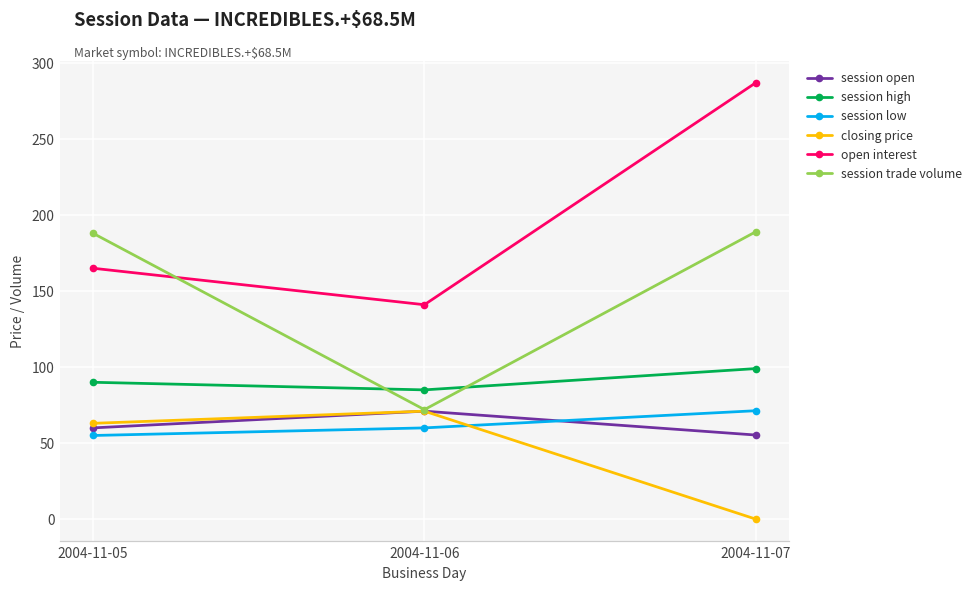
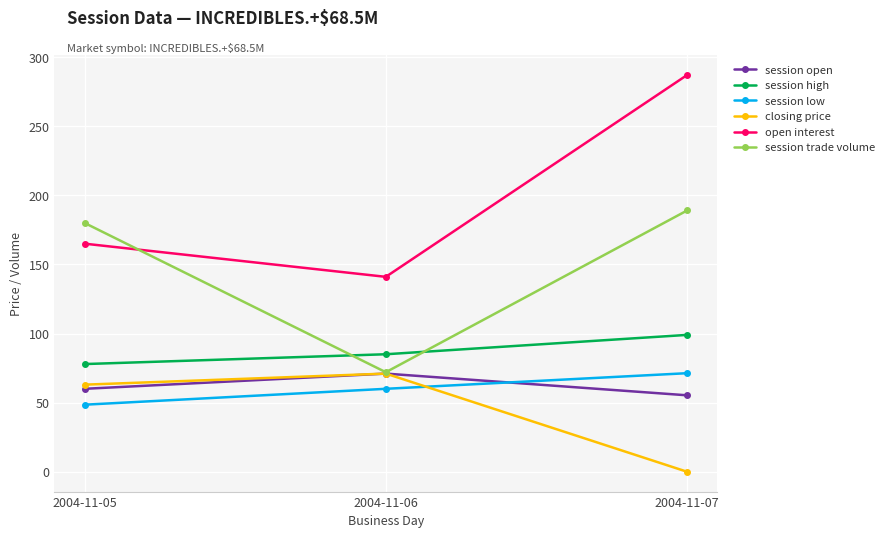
  {
    "session open": {
      "2004-11-05": 60,
      "2004-11-07": 55
    },
    "session high": {
-     "2004-11-05": 90,
+     "2004-11-05": 78,
      "2004-11-06": 85,
      "2004-11-07": 99
    },
    "session low": {
-     "2004-11-05": 55,
+     "2004-11-05": 49,
      "2004-11-06": 60,
      "2004-11-07": 71
    },
    "closing price": {
      "2004-11-05": 63,
      "2004-11-07": 0
    },
    "open interest": {
      "2004-11-05": 165,
      "2004-11-06": 141,
      "2004-11-07": 287
    },
    "session trade volume": {
-     "2004-11-05": 188,
+     "2004-11-05": 180,
      "2004-11-07": 189
    }
  }
